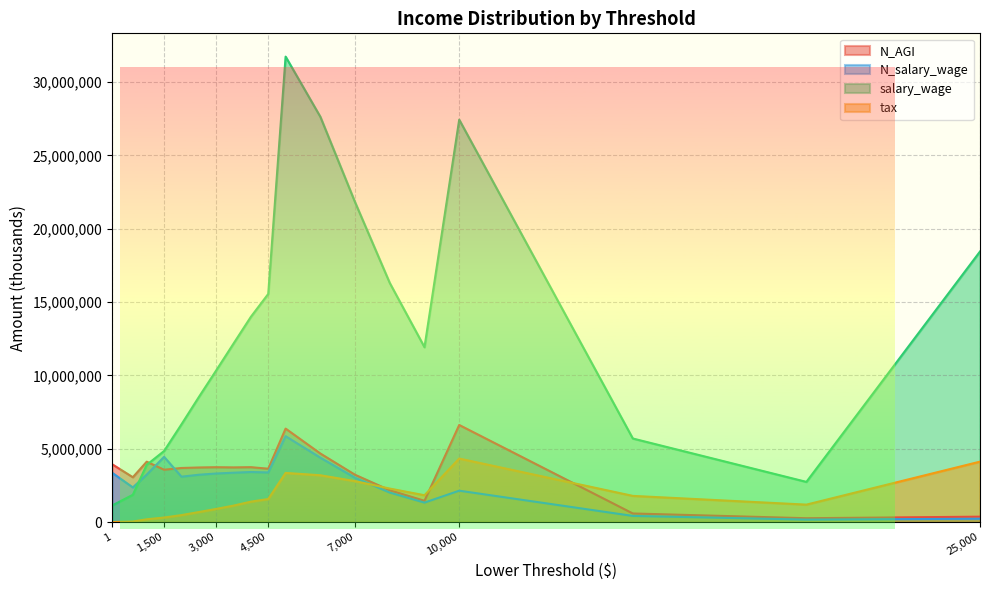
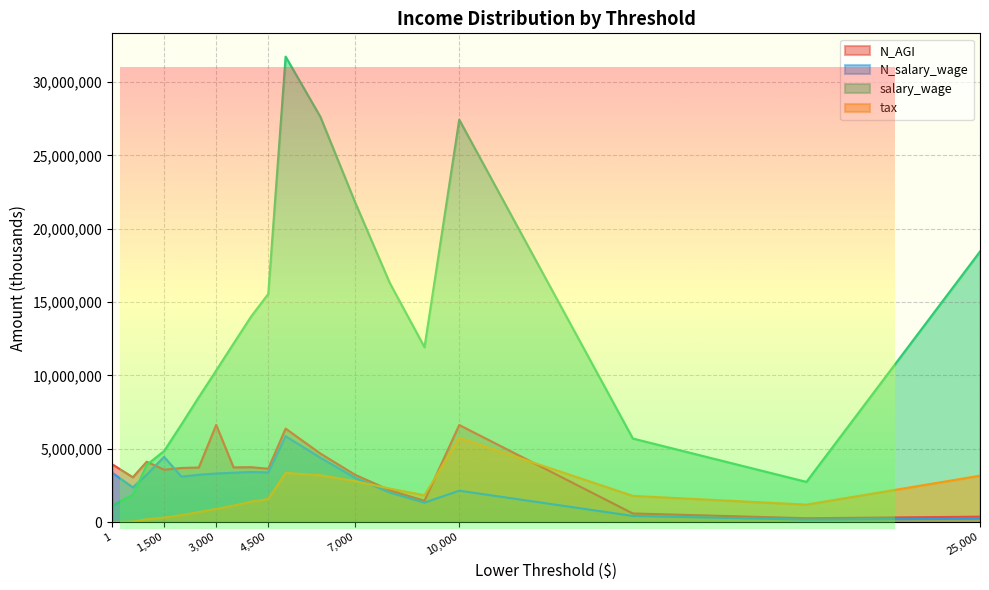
  {
    "N_AGI": {
      "1": "4,000,000",
      "1,500": "3,600,000",
-     "3,000": "3,700,000",
+     "3,000": "6,600,000",
      "4,500": "3,600,000",
      "7,000": "3,200,000",
      "10,000": "6,600,000"
    },
    "N_salary_wage": {
      "1": "3,400,000",
      "1,500": "4,400,000",
      "3,000": "3,300,000",
      "4,500": "3,400,000",
      "7,000": "3,000,000",
      "10,000": "2,100,000"
    },
    "salary_wage": {
      "1": "1,100,000",
      "1,500": "4,800,000",
      "3,000": "10,300,000",
      "4,500": "15,600,000",
      "7,000": "21,800,000",
      "10,000": "27,400,000",
      "25,000": "18,500,000"
    },
    "tax": {
      "1": "0",
      "1,500": "300,000",
      "3,000": "900,000",
      "4,500": "1,600,000",
      "7,000": "2,800,000",
-     "10,000": "4,300,000",
-     "25,000": "4,100,000"
+     "10,000": "5,800,000",
+     "25,000": "3,200,000"
    }
  }
